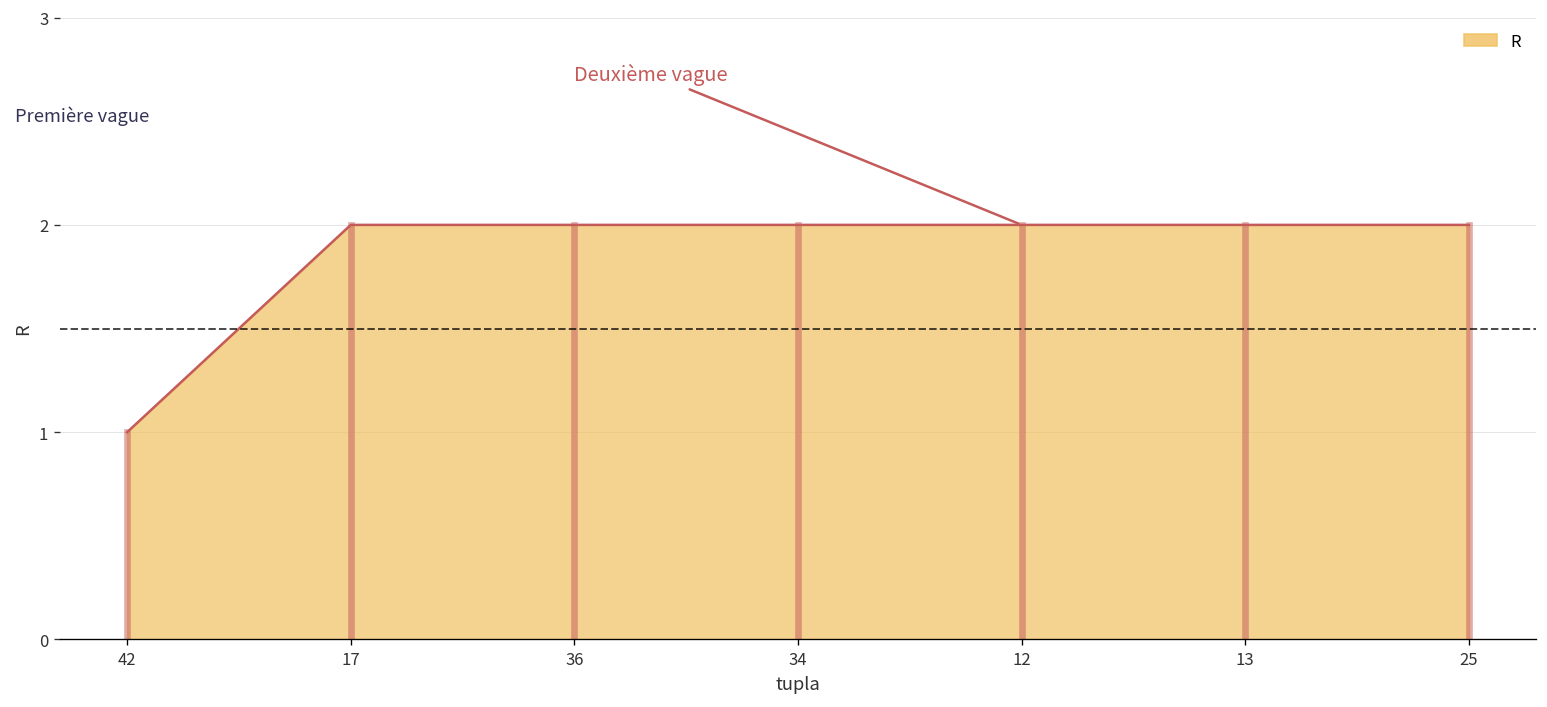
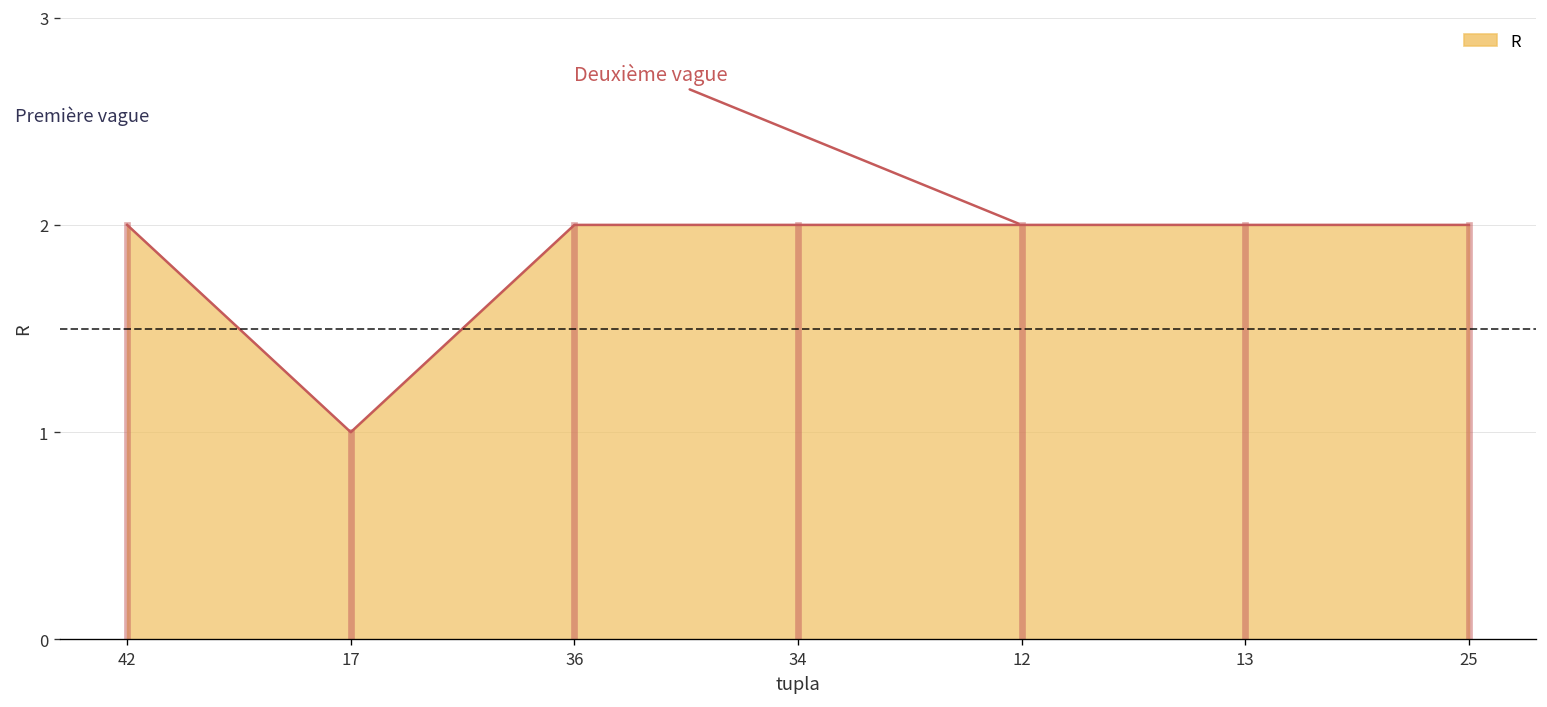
  {
    "R": {
-     "42": 1,
-     "17": 2
+     "42": 2,
+     "17": 1
    }
  }
